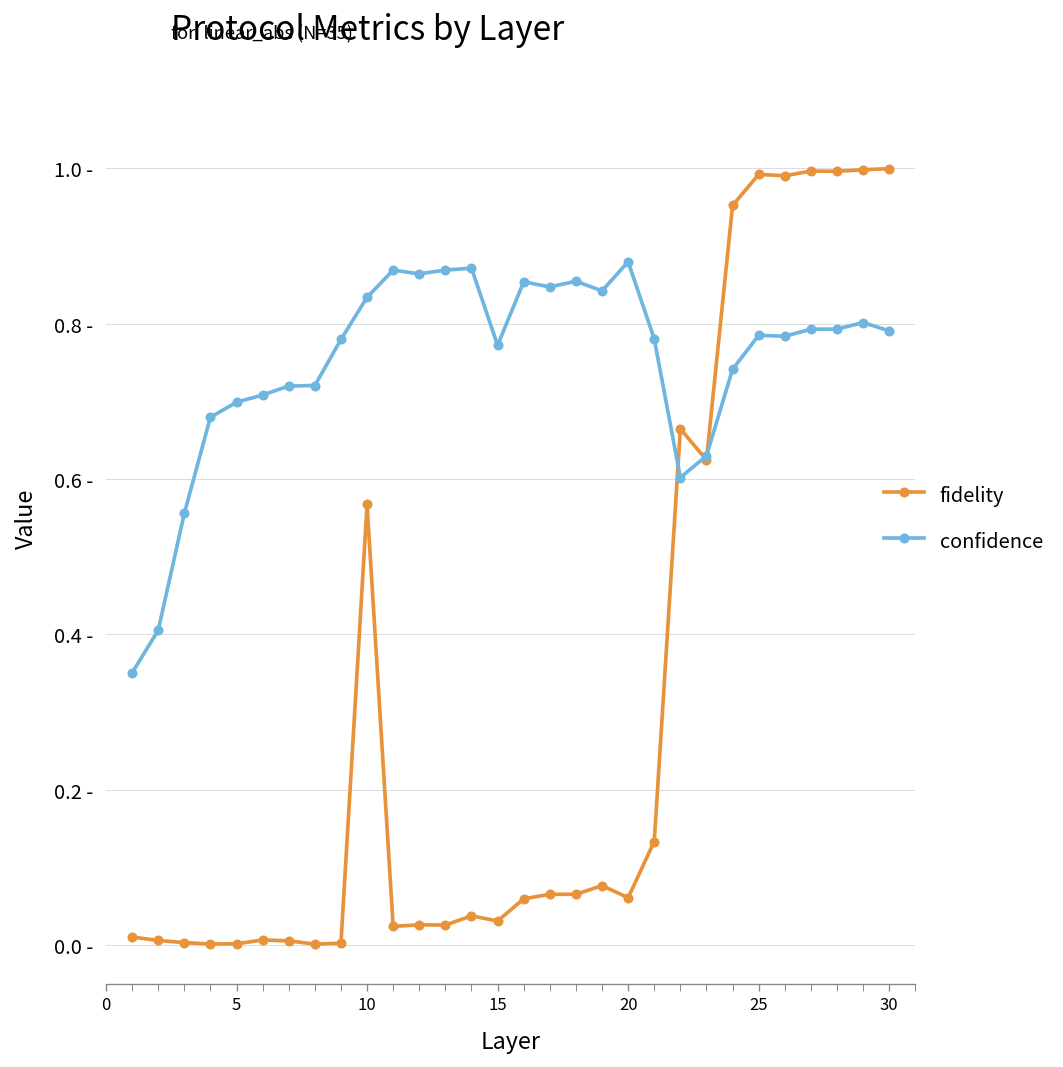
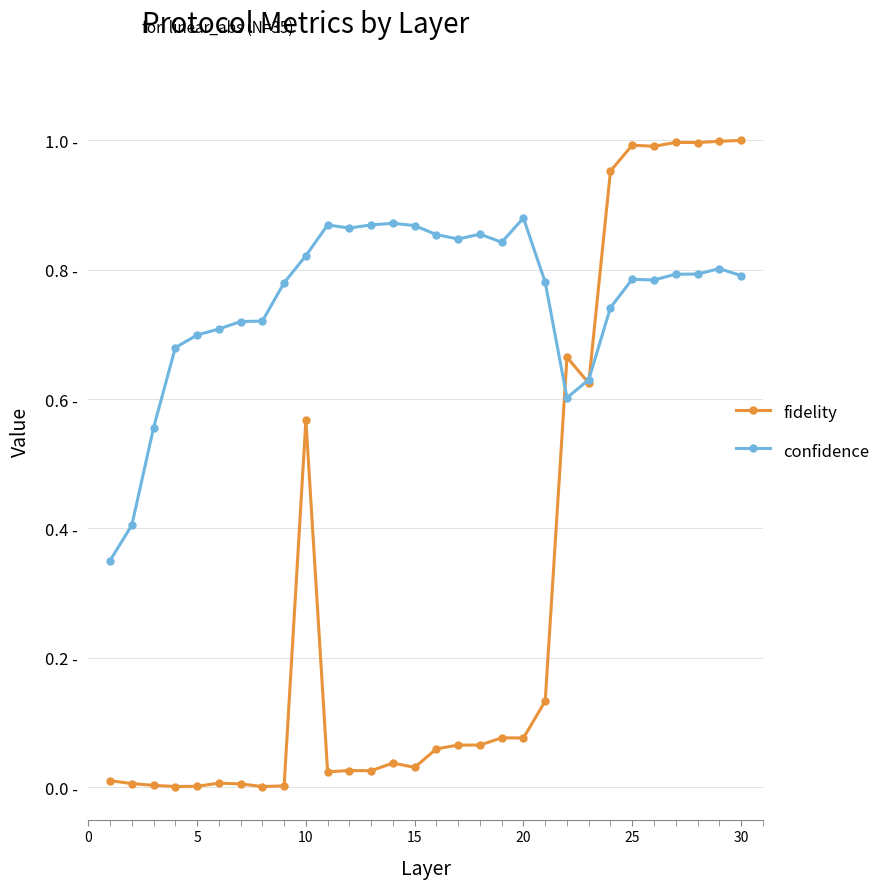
  {
    "fidelity": {
      "5": "0.00 -",
      "10": "0.57 -",
      "15": "0.03 -",
-     "20": "0.06 -",
+     "20": "0.08 -",
      "25": "0.99 -",
      "30": "1.00 -"
    },
    "confidence": {
      "5": "0.70 -",
-     "10": "0.83 -",
-     "15": "0.77 -",
+     "10": "0.82 -",
+     "15": "0.87 -",
      "20": "0.88 -",
      "25": "0.79 -",
      "30": "0.79 -"
    }
  }
